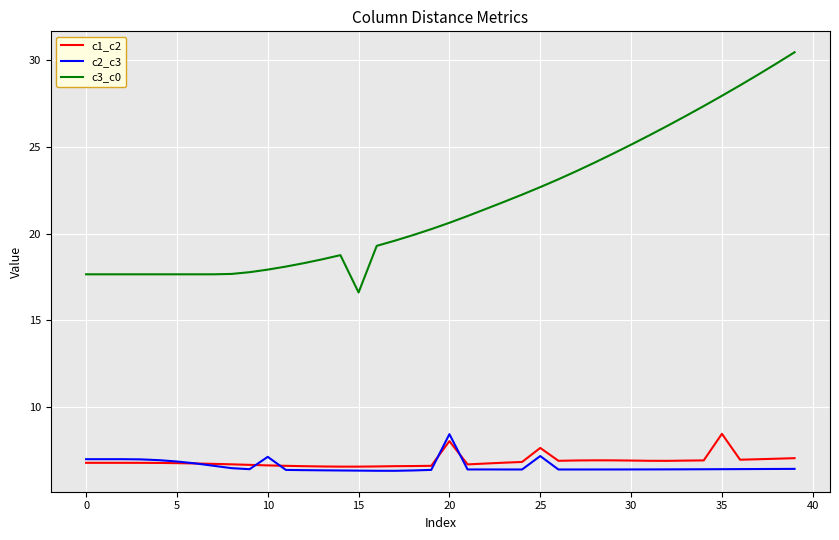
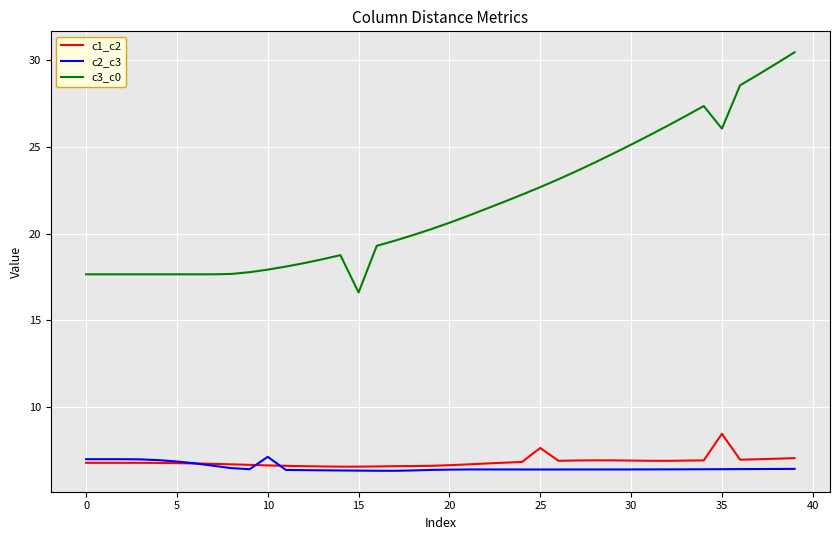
  {
    "c1_c2": {
      "0": 6.8,
      "10": 6.6,
      "15": 6.6,
-     "20": 8.0,
+     "20": 6.7,
      "25": 7.6,
      "30": 6.9,
      "35": 8.5
    },
    "c2_c3": {
      "0": 7.0,
      "10": 7.1,
      "15": 6.3,
-     "20": 8.4,
-     "25": 7.2,
+     "20": 6.4,
+     "25": 6.4,
      "30": 6.4,
      "35": 6.4
    },
    "c3_c0": {
      "0": 17.7,
      "5": 17.7,
      "10": 17.9,
      "15": 16.6,
      "20": 20.6,
      "25": 22.7,
      "30": 25.1,
-     "35": 28.0
+     "35": 26.1
    }
  }
